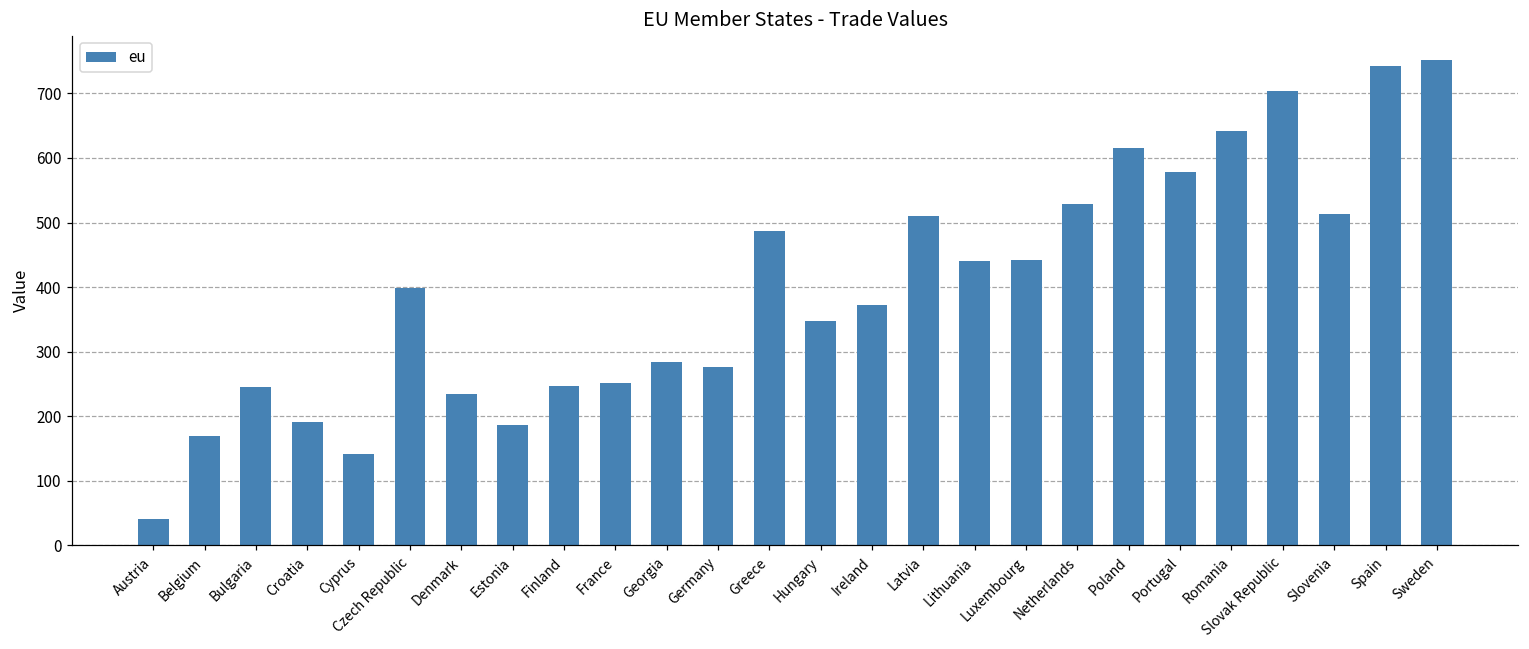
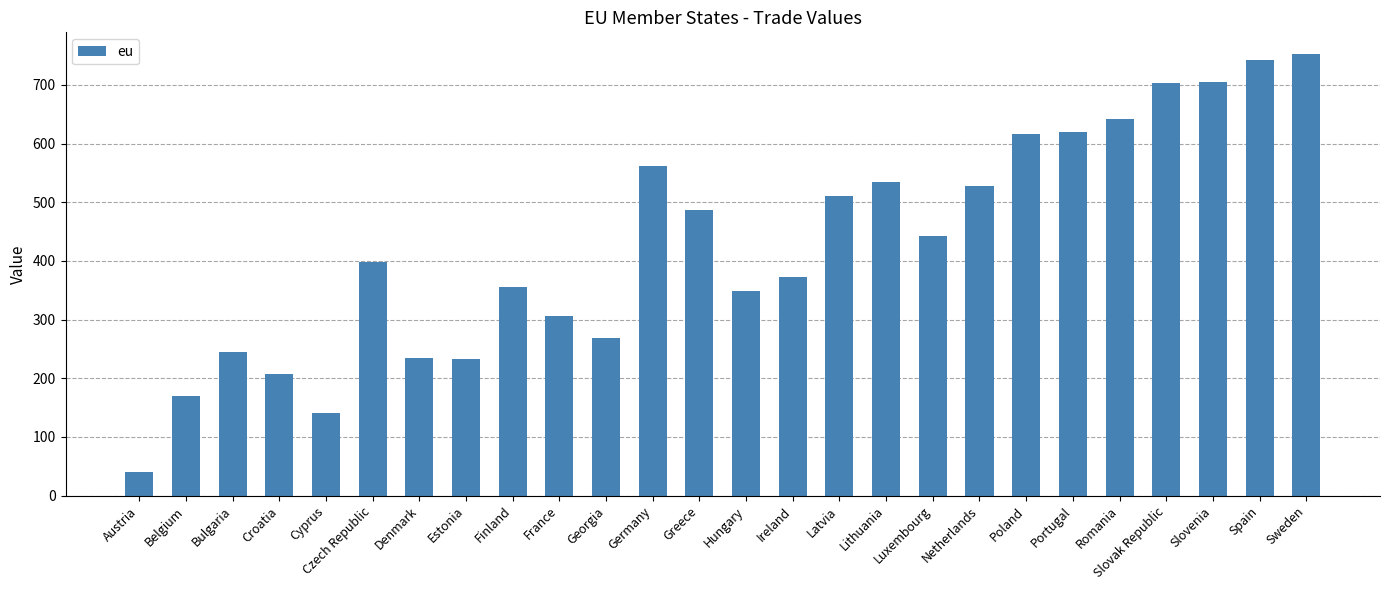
  {
    "Austria": 40,
    "Belgium": 170,
    "Bulgaria": 250,
-   "Croatia": 190,
+   "Croatia": 210,
    "Cyprus": 140,
    "Czech Republic": 400,
    "Denmark": 240,
-   "Estonia": 190,
-   "Finland": 250,
-   "France": 250,
-   "Georgia": 280,
-   "Germany": 280,
+   "Estonia": 230,
+   "Finland": 360,
+   "France": 310,
+   "Georgia": 270,
+   "Germany": 560,
    "Greece": 490,
    "Hungary": 350,
    "Ireland": 370,
    "Latvia": 510,
-   "Lithuania": 440,
+   "Lithuania": 540,
    "Luxembourg": 440,
    "Netherlands": 530,
    "Poland": 620,
-   "Portugal": 580,
+   "Portugal": 620,
    "Romania": 640,
    "Slovak Republic": 700,
-   "Slovenia": 510,
+   "Slovenia": 710,
    "Spain": 740,
    "Sweden": 750
  }
